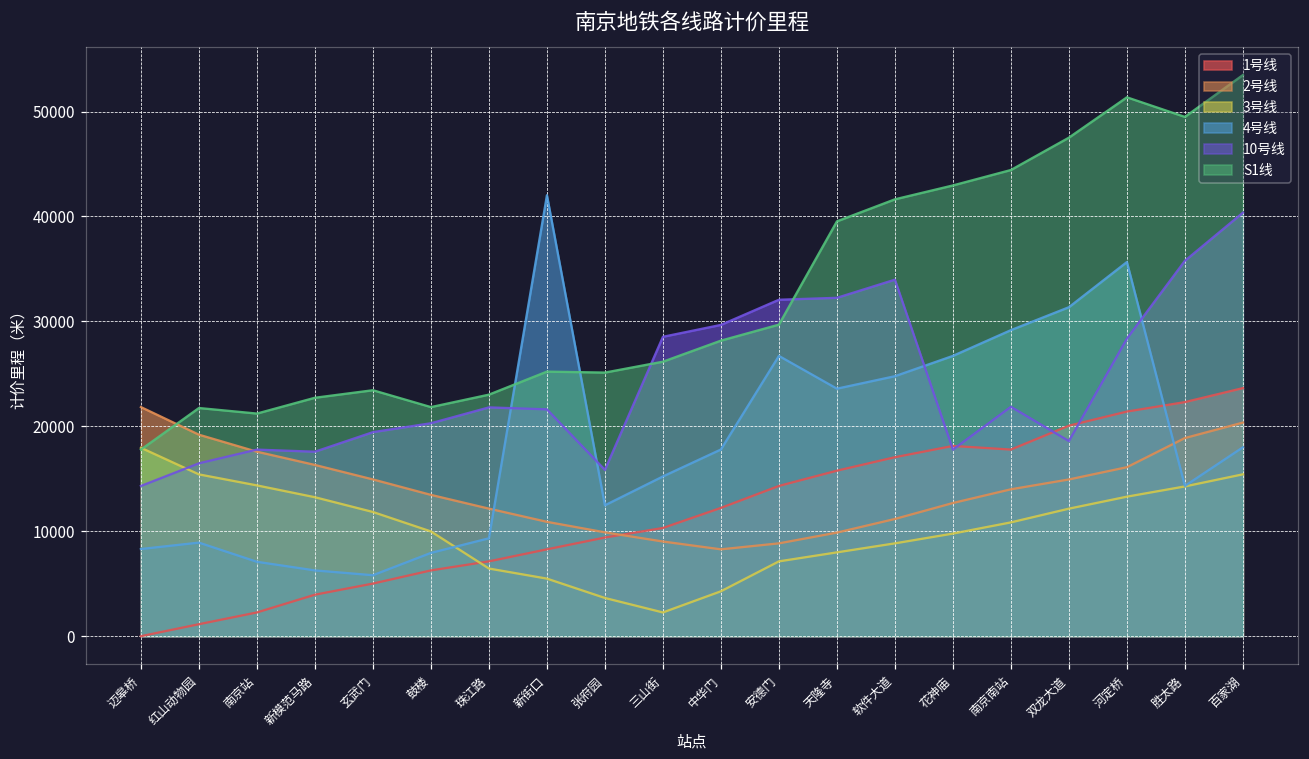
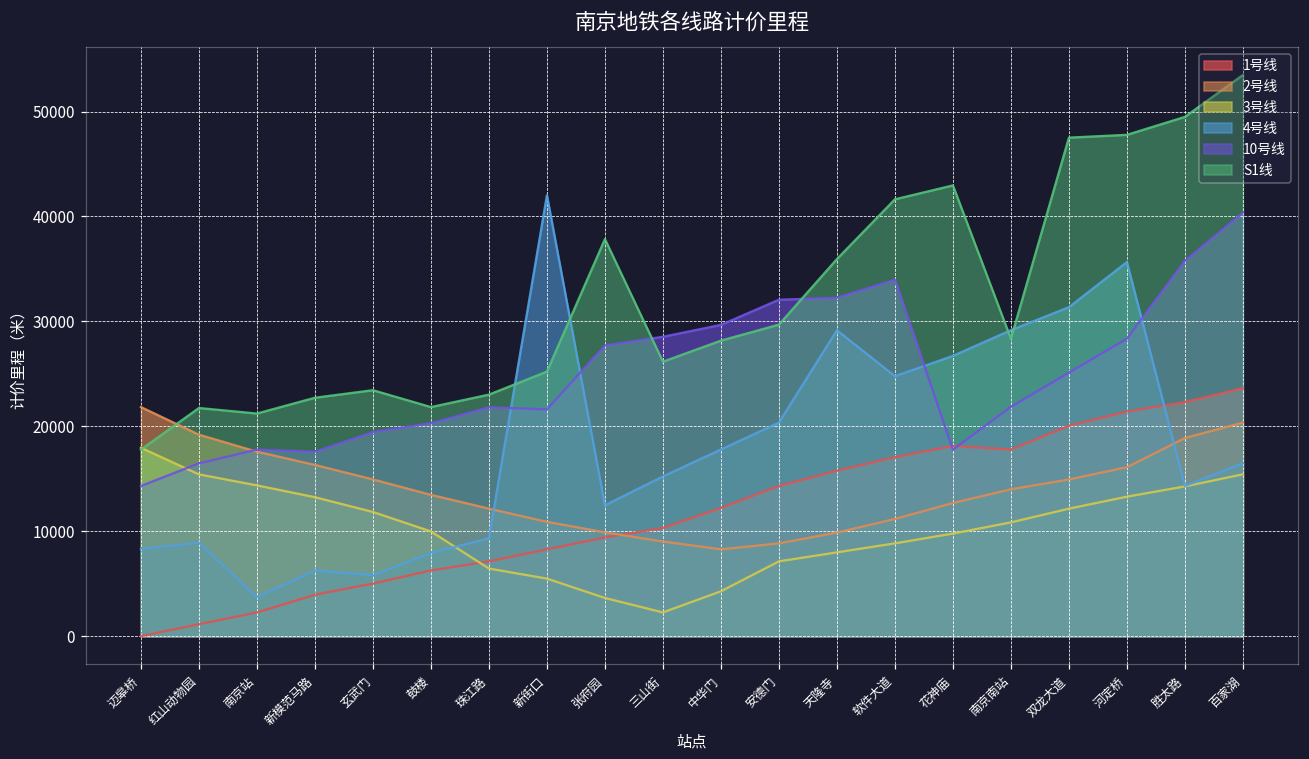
  {
    "4号线": {
      "迈皋桥": 8000,
      "红山动物园": 9000,
-     "南京站": 7000,
+     "南京站": 4000,
      "新模范马路": 6000,
      "玄武门": 6000,
      "鼓楼": 8000,
      "珠江路": 9000,
      "新街口": 42000,
      "张府园": 12000,
      "三山街": 15000,
      "中华门": 18000,
-     "安德门": 27000,
-     "天隆寺": 24000,
+     "安德门": 20000,
+     "天隆寺": 29000,
      "软件大道": 25000,
      "花神庙": 27000,
      "南京南站": 29000,
      "双龙大道": 31000,
      "河定桥": 36000,
-     "百家湖": 18000
+     "百家湖": 16000
    },
    "10号线": {
      "迈皋桥": 14000,
      "红山动物园": 16000,
      "新模范马路": 18000,
      "玄武门": 19000,
      "鼓楼": 20000,
      "珠江路": 22000,
      "新街口": 22000,
-     "张府园": 16000,
+     "张府园": 28000,
      "三山街": 29000,
      "中华门": 30000,
      "安德门": 32000,
      "天隆寺": 32000,
      "软件大道": 34000,
      "花神庙": 18000,
      "南京南站": 22000,
-     "双龙大道": 19000,
+     "双龙大道": 25000,
      "河定桥": 28000,
      "胜太路": 36000,
      "百家湖": 40000
    },
    "S1线": {
      "红山动物园": 22000,
      "南京站": 21000,
      "新模范马路": 23000,
      "玄武门": 23000,
      "鼓楼": 22000,
      "珠江路": 23000,
      "新街口": 25000,
-     "张府园": 25000,
+     "张府园": 38000,
      "三山街": 26000,
      "中华门": 28000,
      "安德门": 30000,
-     "天隆寺": 40000,
+     "天隆寺": 36000,
      "软件大道": 42000,
      "花神庙": 43000,
-     "南京南站": 44000,
+     "南京南站": 28000,
      "双龙大道": 48000,
-     "河定桥": 51000,
+     "河定桥": 48000,
      "胜太路": 49000
    }
  }
